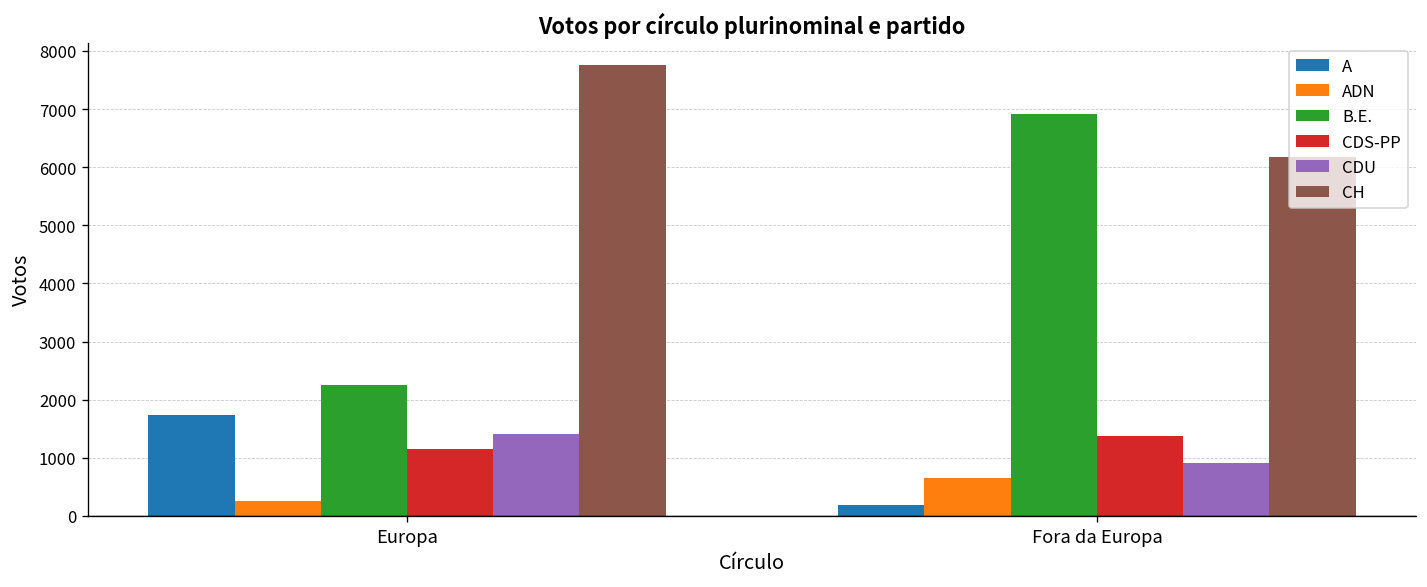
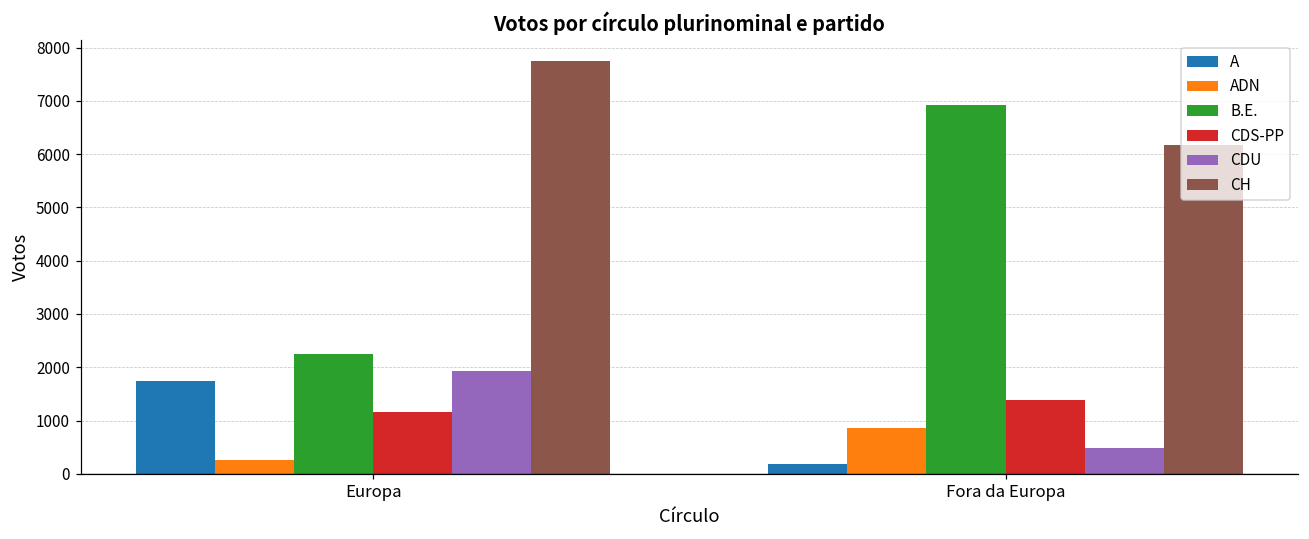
  {
    "A": {
      "Europa": 1700,
      "Fora da Europa": 200
    },
    "ADN": {
      "Europa": 300,
-     "Fora da Europa": 600
+     "Fora da Europa": 900
    },
    "B.E.": {
      "Europa": 2200,
      "Fora da Europa": 6900
    },
    "CDS-PP": {
      "Europa": 1200,
      "Fora da Europa": 1400
    },
    "CDU": {
-     "Europa": 1400,
-     "Fora da Europa": 900
+     "Europa": 1900,
+     "Fora da Europa": 500
    },
    "CH": {
      "Europa": 7800
    }
  }
